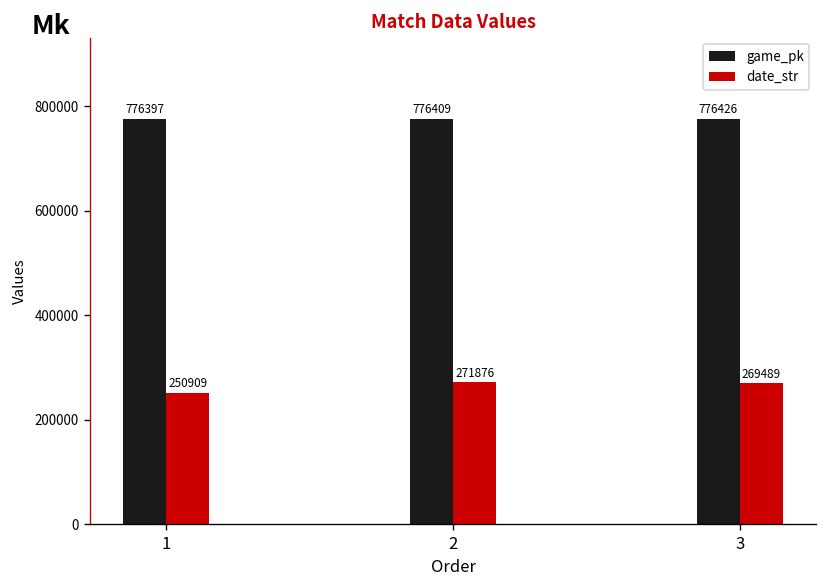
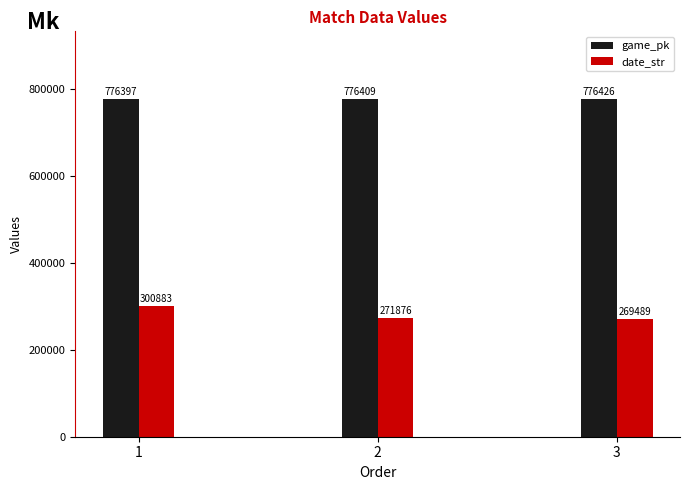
  {
    "game_pk": {
      "1": 776397,
      "2": 776409,
      "3": 776426
    },
    "date_str": {
-     "1": 250909,
+     "1": 300883,
      "2": 271876,
      "3": 269489
    }
  }
